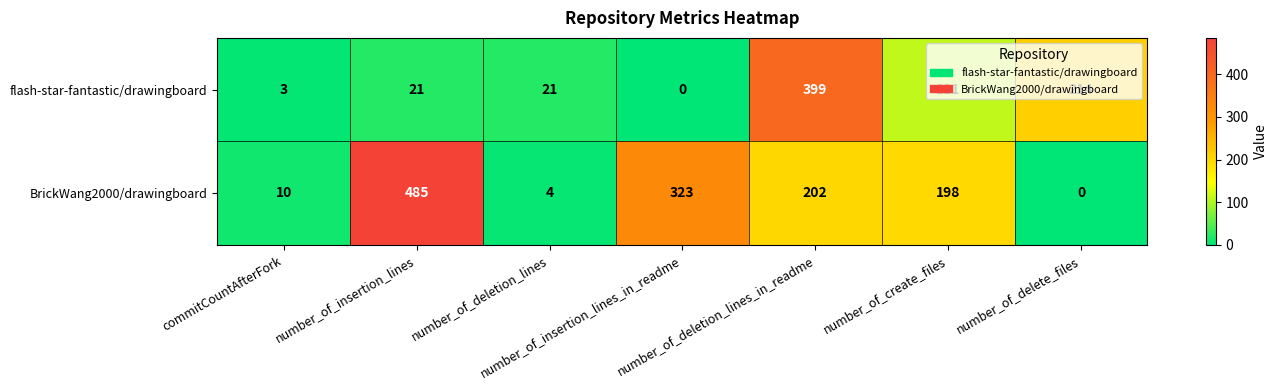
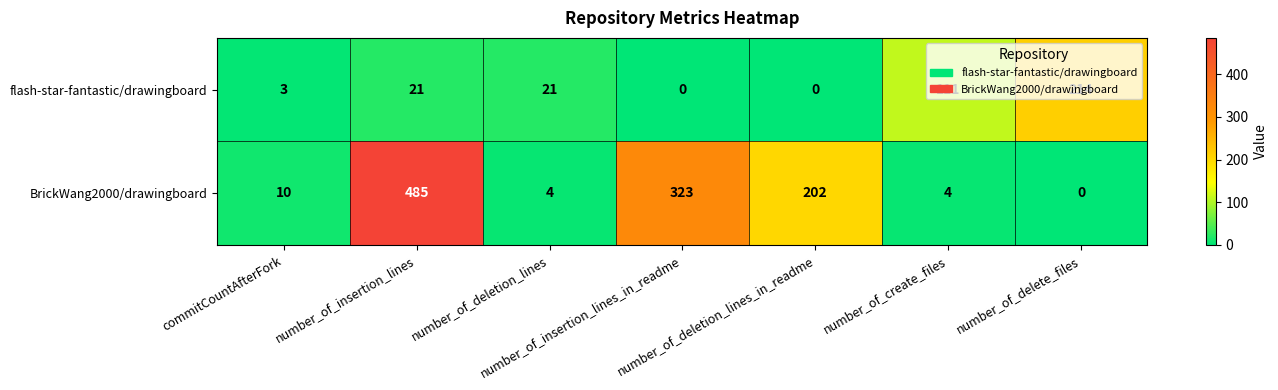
  {
    "flash-star-fantastic/drawingboard": {
      "commitCountAfterFork": 3,
      "number_of_insertion_lines": 21,
      "number_of_deletion_lines": 21,
      "number_of_insertion_lines_in_readme": 0,
-     "number_of_deletion_lines_in_readme": 399
+     "number_of_deletion_lines_in_readme": 0
    },
    "BrickWang2000/drawingboard": {
      "commitCountAfterFork": 10,
      "number_of_insertion_lines": 485,
      "number_of_deletion_lines": 4,
      "number_of_insertion_lines_in_readme": 323,
      "number_of_deletion_lines_in_readme": 202,
-     "number_of_create_files": 198,
+     "number_of_create_files": 4,
      "number_of_delete_files": 0
    }
  }
